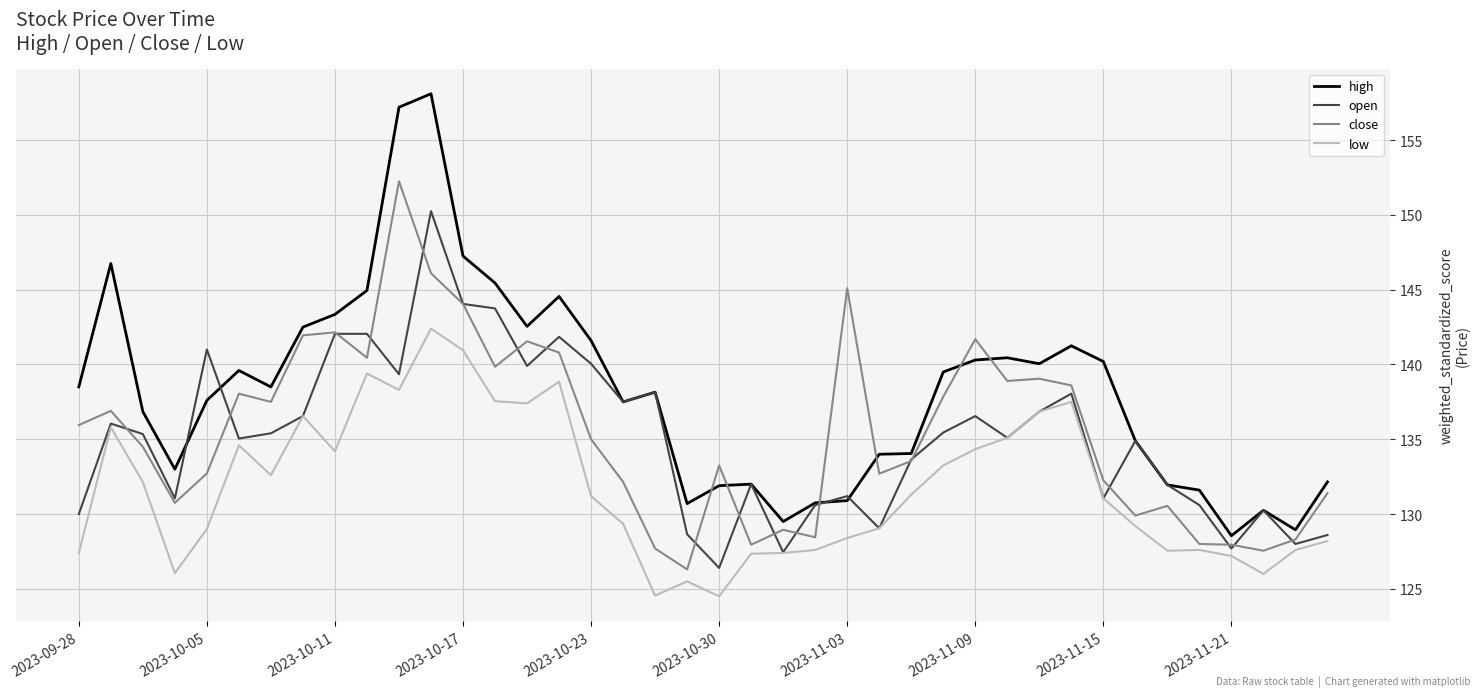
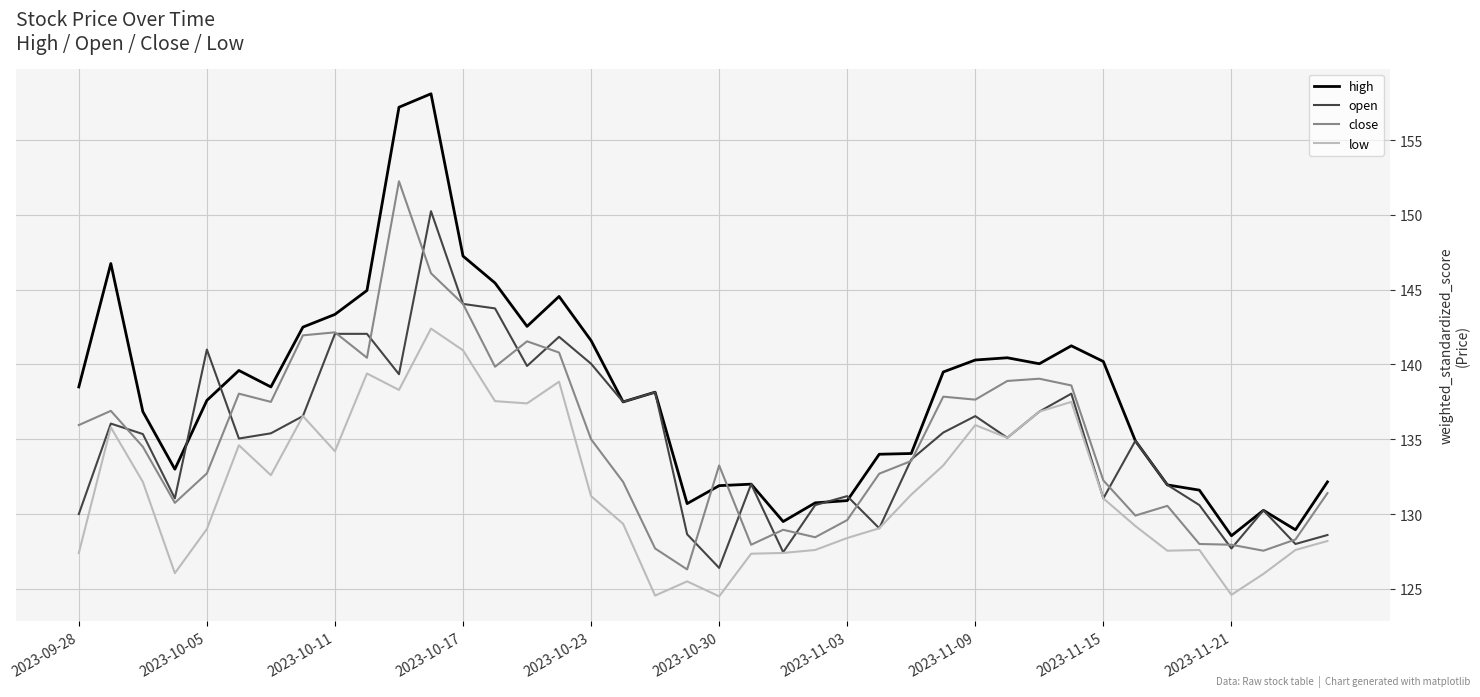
  {
    "high": {
      "2023-09-28": 138.5,
      "2023-10-05": 137.6,
      "2023-10-11": 143.4,
      "2023-10-17": 147.3,
      "2023-10-23": 141.6,
      "2023-10-30": 131.9,
      "2023-11-03": 130.9,
      "2023-11-09": 140.3,
      "2023-11-15": 140.2,
      "2023-11-21": 128.6
    },
    "open": {
      "2023-09-28": 130.0,
      "2023-10-05": 141.0,
      "2023-10-23": 140.1,
      "2023-10-30": 126.4,
      "2023-11-03": 131.2,
      "2023-11-09": 136.6,
      "2023-11-21": 127.7
    },
    "close": {
      "2023-09-28": 136.0,
      "2023-10-05": 132.7,
      "2023-10-23": 135.0,
      "2023-10-30": 133.3,
-     "2023-11-03": 145.1,
-     "2023-11-09": 141.7,
+     "2023-11-03": 129.6,
+     "2023-11-09": 137.7,
      "2023-11-15": 132.3,
      "2023-11-21": 128.0
    },
    "low": {
      "2023-09-28": 127.4,
      "2023-10-05": 129.0,
      "2023-10-11": 134.2,
      "2023-10-17": 141.0,
      "2023-10-23": 131.2,
      "2023-10-30": 124.5,
      "2023-11-03": 128.4,
-     "2023-11-09": 134.3,
-     "2023-11-21": 127.2
+     "2023-11-09": 136.0,
+     "2023-11-21": 124.6
    }
  }
